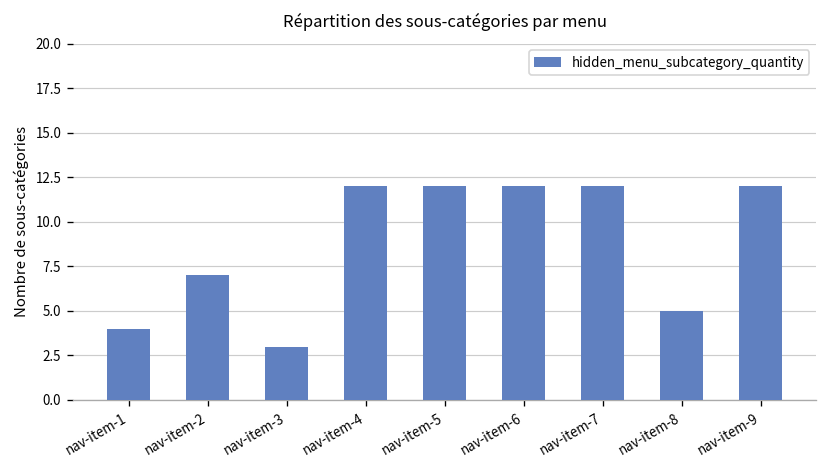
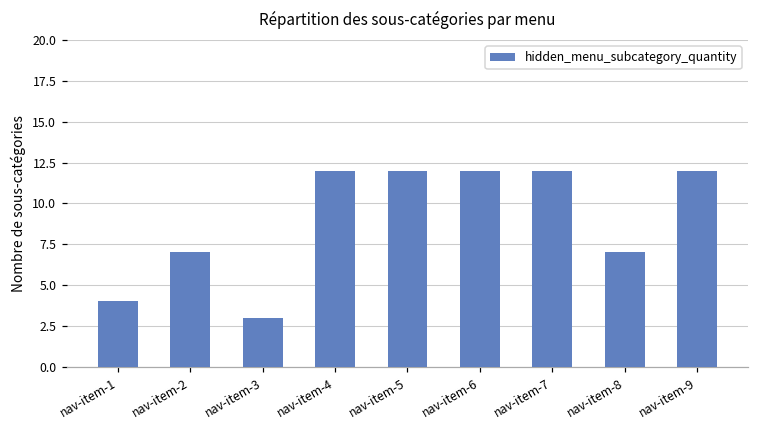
  {
    "nav-item-1": 4,
    "nav-item-2": 7,
    "nav-item-3": 3,
    "nav-item-4": 12,
    "nav-item-5": 12,
    "nav-item-6": 12,
    "nav-item-7": 12,
-   "nav-item-8": 5,
+   "nav-item-8": 7,
    "nav-item-9": 12
  }
